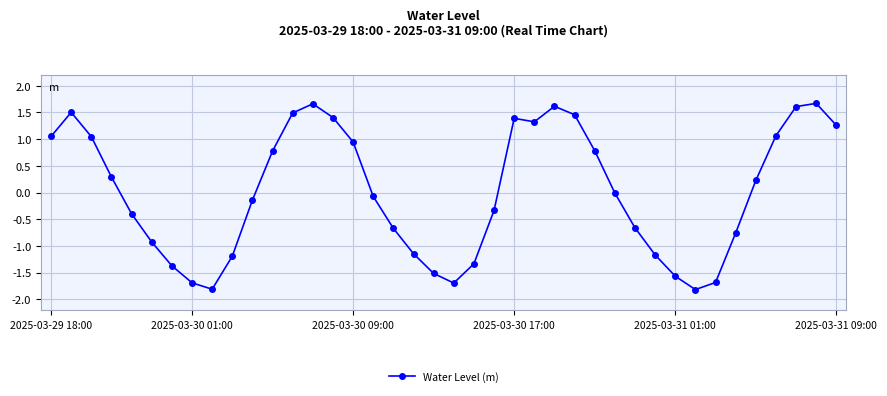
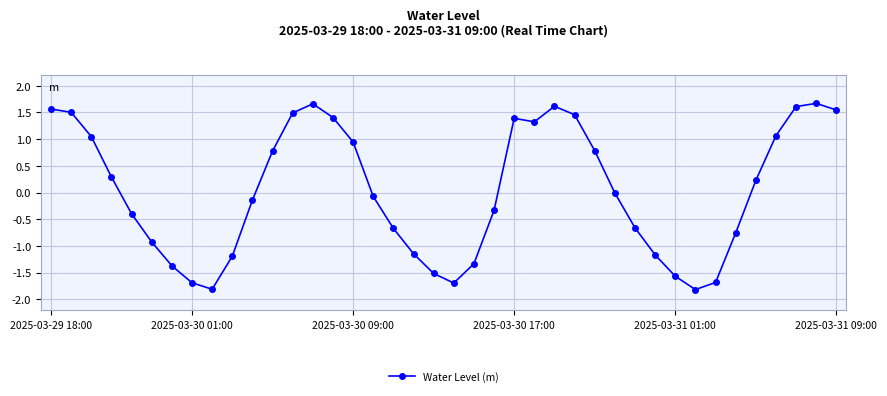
  {
-   "2025-03-29 18:00": 1.1,
+   "2025-03-29 18:00": 1.6,
    "2025-03-30 01:00": -1.7,
    "2025-03-30 09:00": 0.9,
    "2025-03-30 17:00": 1.4,
    "2025-03-31 01:00": -1.6,
-   "2025-03-31 09:00": 1.3
+   "2025-03-31 09:00": 1.5
  }
